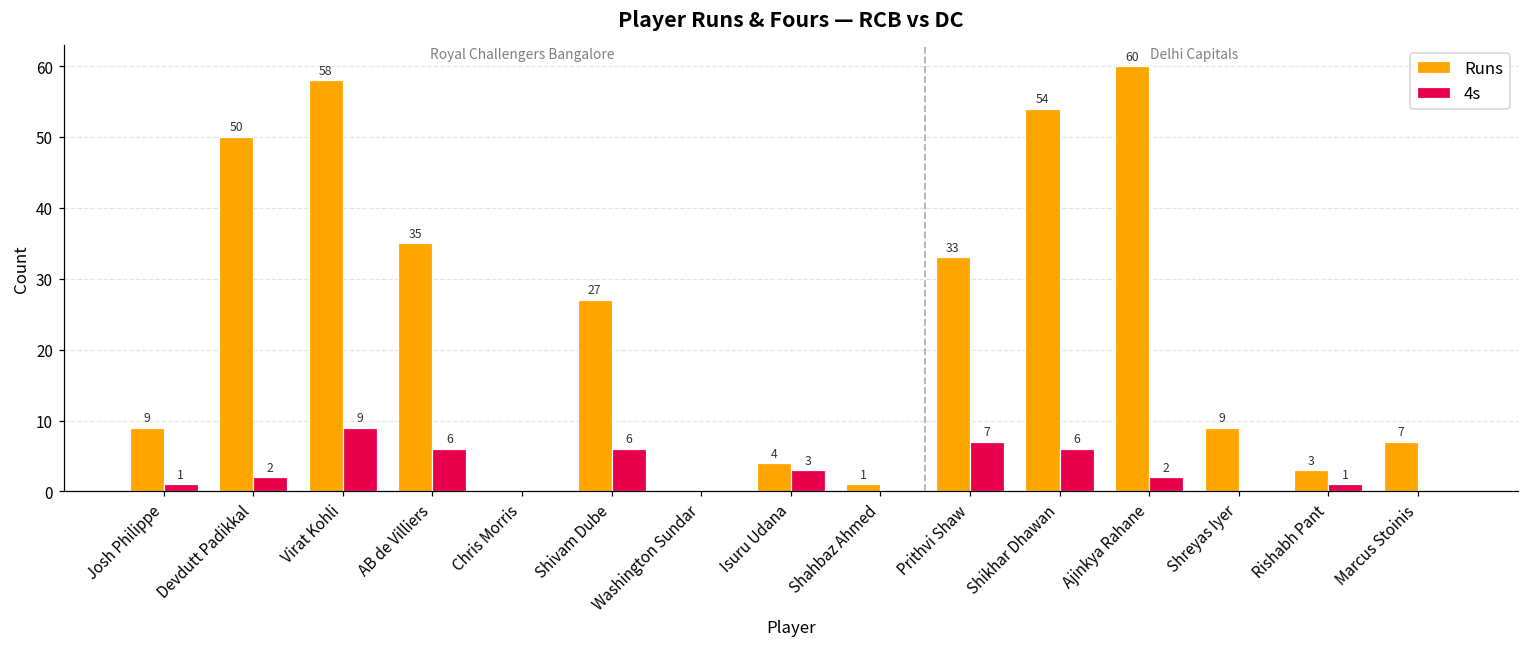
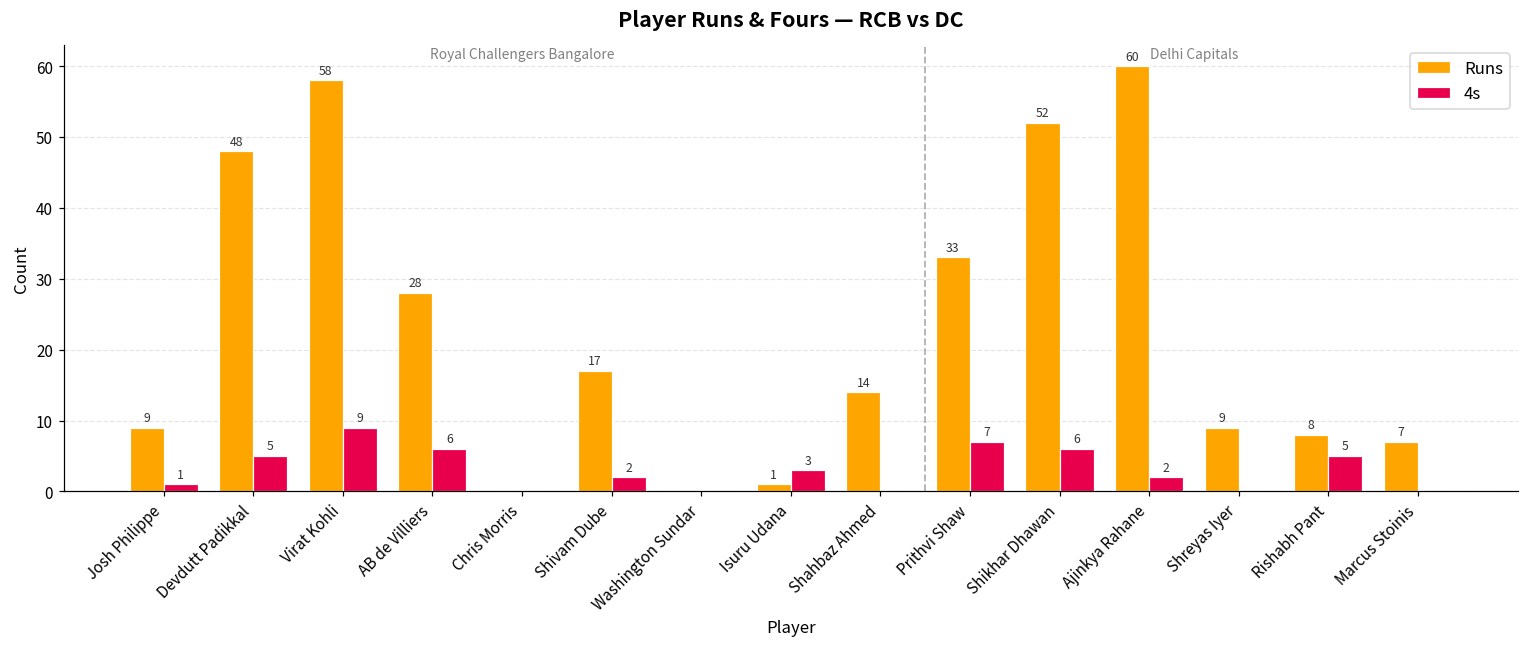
  {
    "Runs": {
      "Josh Philippe": 9,
-     "Devdutt Padikkal": 50,
+     "Devdutt Padikkal": 48,
      "Virat Kohli": 58,
-     "AB de Villiers": 35,
-     "Shivam Dube": 27,
-     "Isuru Udana": 4,
-     "Shahbaz Ahmed": 1,
+     "AB de Villiers": 28,
+     "Shivam Dube": 17,
+     "Isuru Udana": 1,
+     "Shahbaz Ahmed": 14,
      "Prithvi Shaw": 33,
-     "Shikhar Dhawan": 54,
+     "Shikhar Dhawan": 52,
      "Ajinkya Rahane": 60,
      "Shreyas Iyer": 9,
-     "Rishabh Pant": 3,
+     "Rishabh Pant": 8,
      "Marcus Stoinis": 7
    },
    "4s": {
      "Josh Philippe": 1,
-     "Devdutt Padikkal": 2,
+     "Devdutt Padikkal": 5,
      "Virat Kohli": 9,
      "AB de Villiers": 6,
-     "Shivam Dube": 6,
+     "Shivam Dube": 2,
      "Isuru Udana": 3,
      "Prithvi Shaw": 7,
      "Shikhar Dhawan": 6,
      "Ajinkya Rahane": 2,
-     "Rishabh Pant": 1
+     "Rishabh Pant": 5
    }
  }
